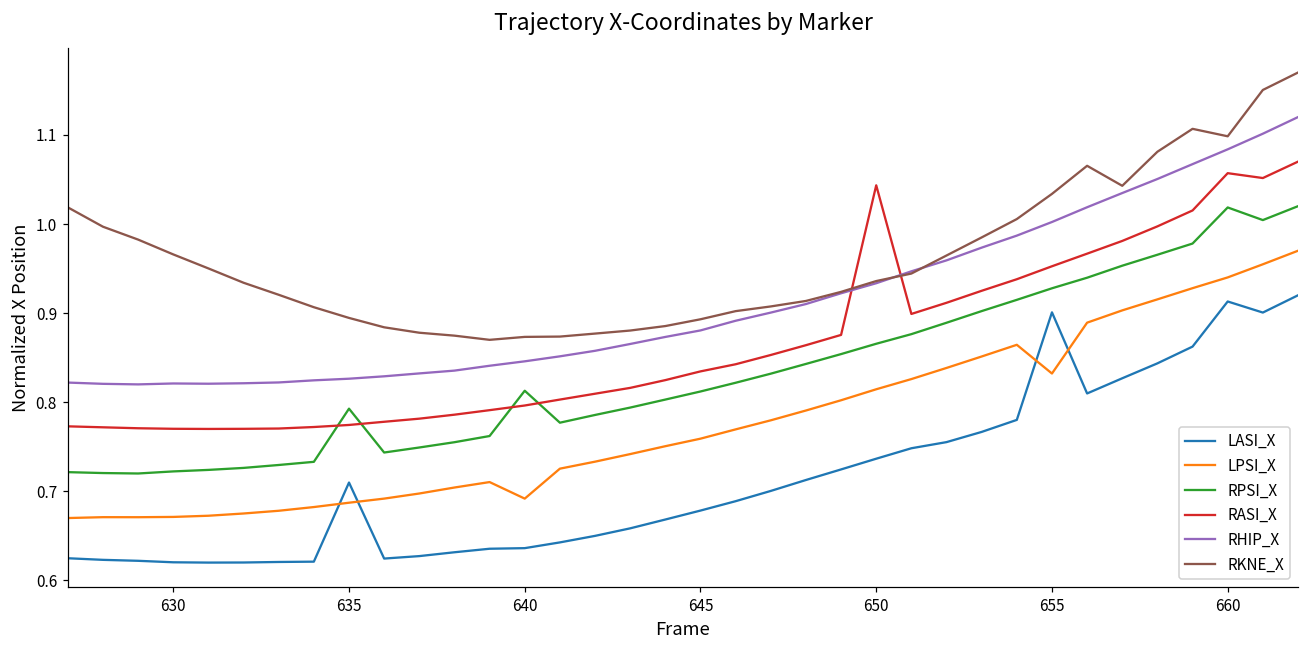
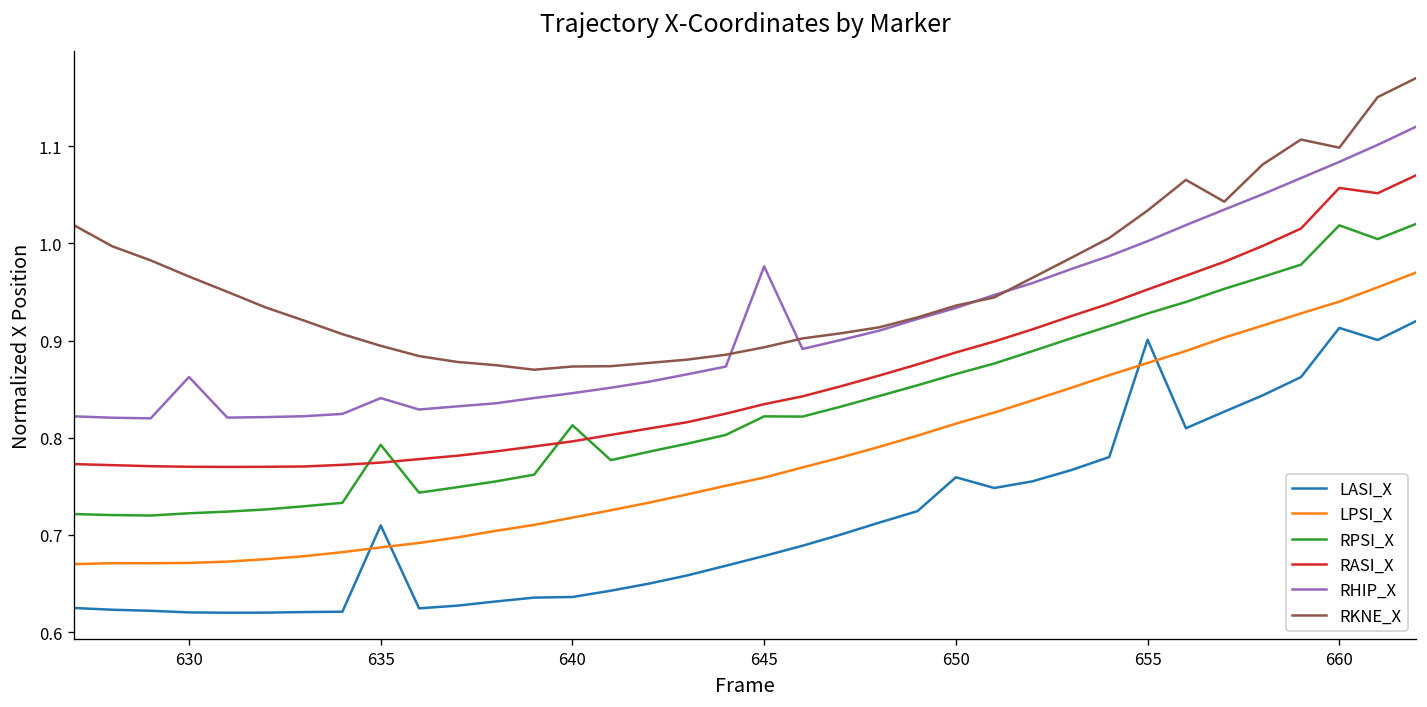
  {
    "LASI_X": {
      "630": 0.62,
      "635": 0.71,
      "640": 0.64,
      "645": 0.68,
-     "650": 0.74,
+     "650": 0.76,
      "655": 0.90,
      "660": 0.91
    },
    "LPSI_X": {
      "630": 0.67,
      "635": 0.69,
-     "640": 0.69,
+     "640": 0.72,
      "645": 0.76,
      "650": 0.81,
-     "655": 0.83,
+     "655": 0.88,
      "660": 0.94
    },
    "RPSI_X": {
      "630": 0.72,
      "635": 0.79,
      "640": 0.81,
-     "645": 0.81,
+     "645": 0.82,
      "650": 0.87,
      "655": 0.93,
      "660": 1.02
    },
    "RASI_X": {
      "630": 0.77,
      "635": 0.77,
      "640": 0.80,
      "645": 0.83,
-     "650": 1.04,
+     "650": 0.89,
      "655": 0.95,
      "660": 1.06
    },
    "RHIP_X": {
-     "630": 0.82,
-     "635": 0.83,
+     "630": 0.86,
+     "635": 0.84,
      "640": 0.85,
-     "645": 0.88,
+     "645": 0.98,
      "655": 1.00,
      "660": 1.08
    },
    "RKNE_X": {
      "630": 0.97,
      "635": 0.89,
      "640": 0.87,
      "645": 0.89,
      "655": 1.03,
      "660": 1.10
    }
  }
